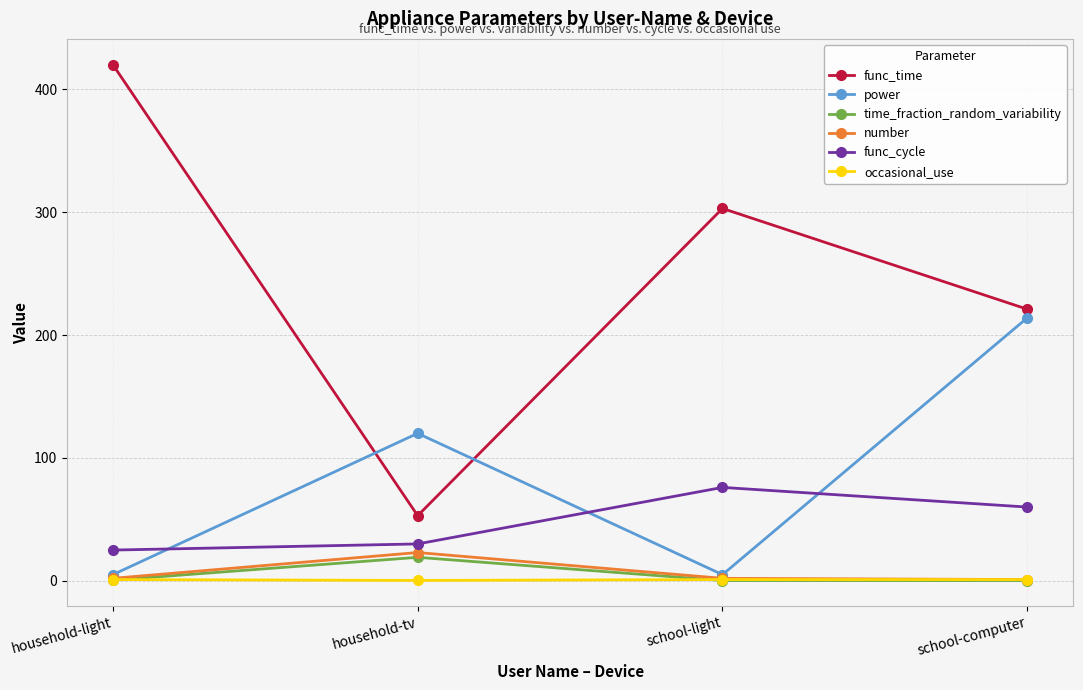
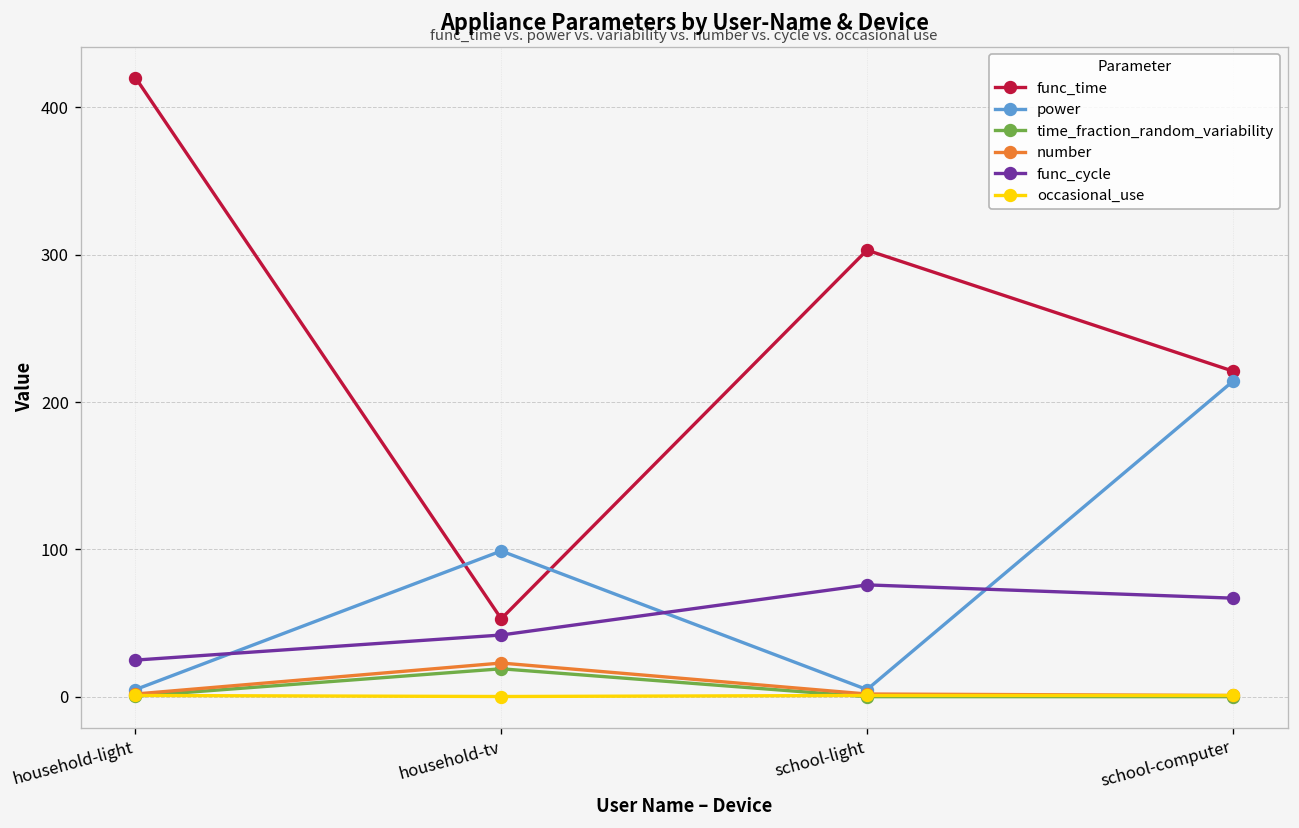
  {
    "func_time": {
      "household-light": 420,
      "household-tv": 53,
      "school-light": 303,
      "school-computer": 221
    },
    "power": {
      "household-light": 5,
-     "household-tv": 120,
+     "household-tv": 99,
      "school-light": 5,
      "school-computer": 214
    },
    "time_fraction_random_variability": {
      "household-tv": 19
    },
    "number": {
      "household-tv": 23
    },
    "func_cycle": {
      "household-light": 25,
-     "household-tv": 30,
+     "household-tv": 42,
      "school-light": 76,
-     "school-computer": 60
+     "school-computer": 67
    },
    "occasional_use": {
      "household-tv": 0
    }
  }
